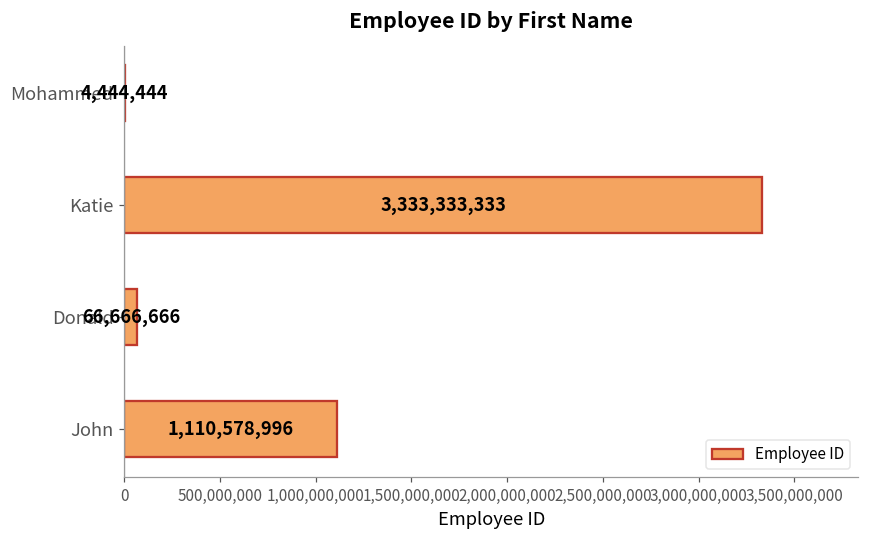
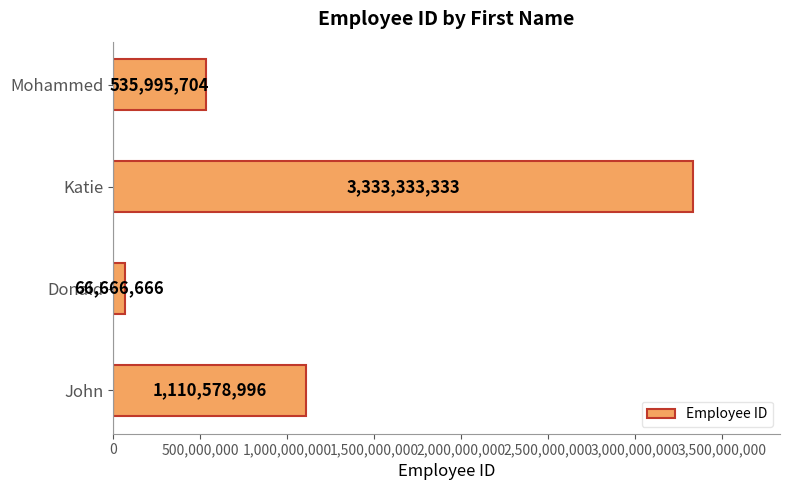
  {
-   "Mohammed": "4,444,444",
+   "Mohammed": "535,995,704",
    "Katie": "3,333,333,333",
    "Donald": "66,666,666",
    "John": "1,110,578,996"
  }
